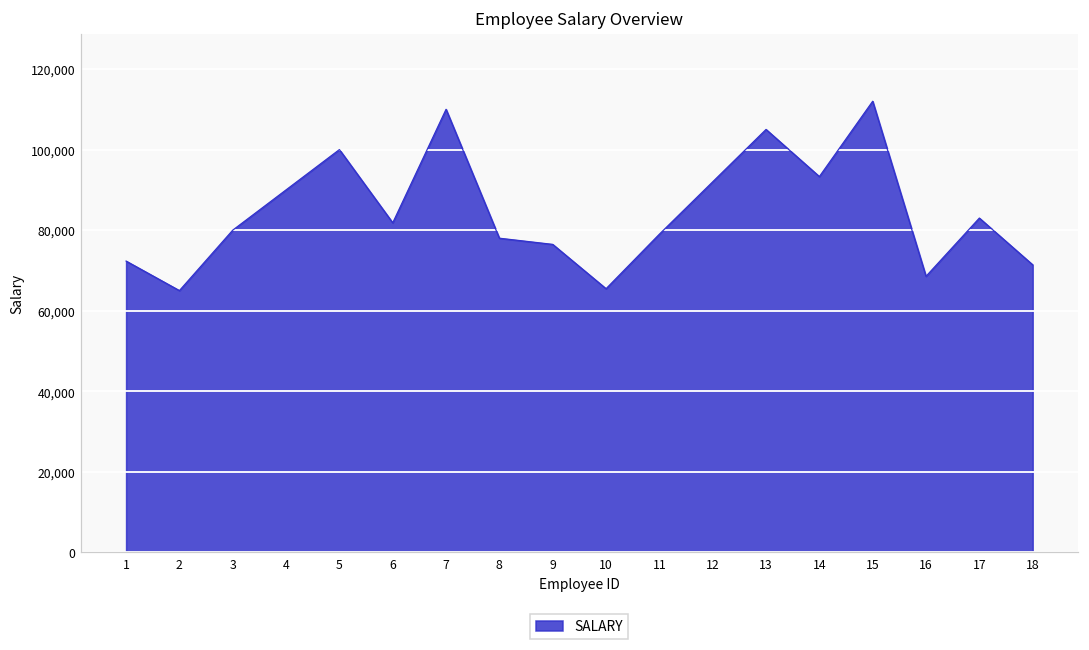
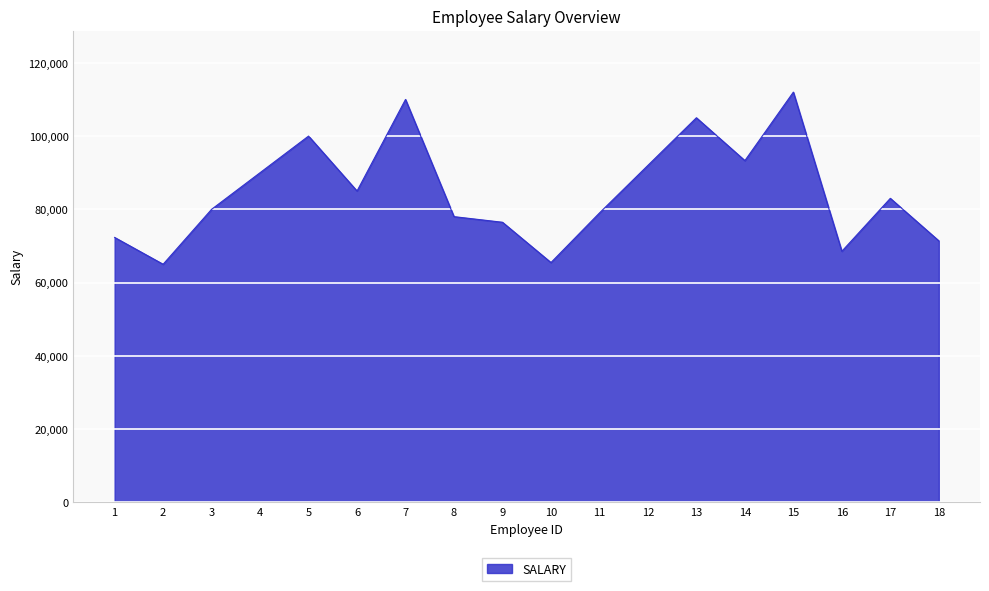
  {
    "1": "72,000",
    "2": "65,000",
    "3": "80,000",
    "4": "90,000",
    "5": "100,000",
-   "6": "82,000",
+   "6": "85,000",
    "7": "110,000",
    "8": "78,000",
    "9": "76,000",
    "10": "65,000",
    "11": "79,000",
    "12": "92,000",
    "13": "105,000",
    "14": "93,000",
    "15": "112,000",
    "16": "69,000",
    "17": "83,000",
    "18": "71,000"
  }
